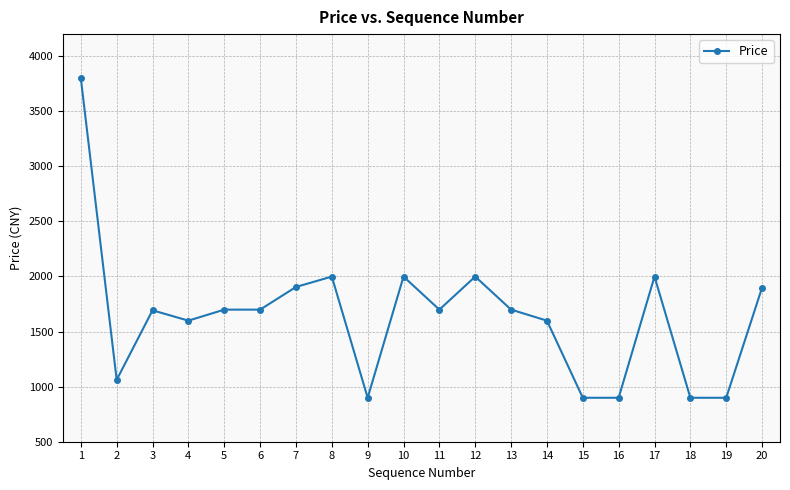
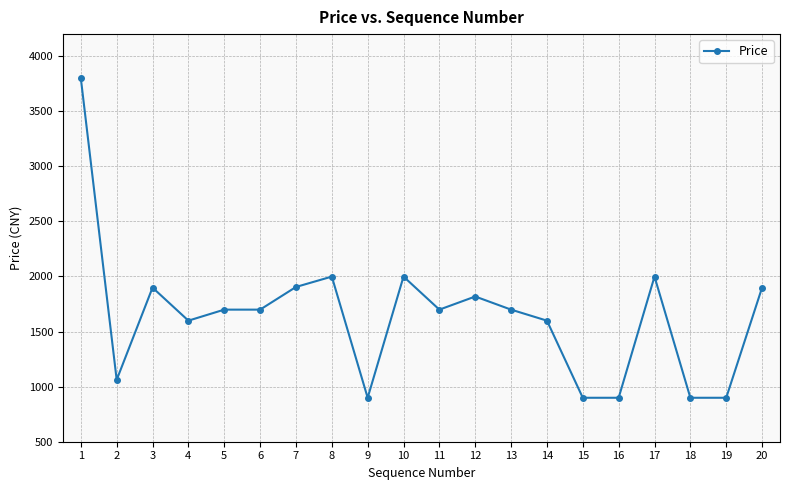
  {
    "1": 3800,
    "2": 1060,
-   "3": 1690,
+   "3": 1900,
    "4": 1600,
    "5": 1700,
    "6": 1700,
    "7": 1900,
    "8": 2000,
    "9": 900,
    "10": 2000,
    "11": 1700,
-   "12": 2000,
+   "12": 1820,
    "13": 1700,
    "14": 1600,
    "15": 900,
    "16": 900,
    "17": 2000,
    "18": 900,
    "19": 900,
    "20": 1900
  }
